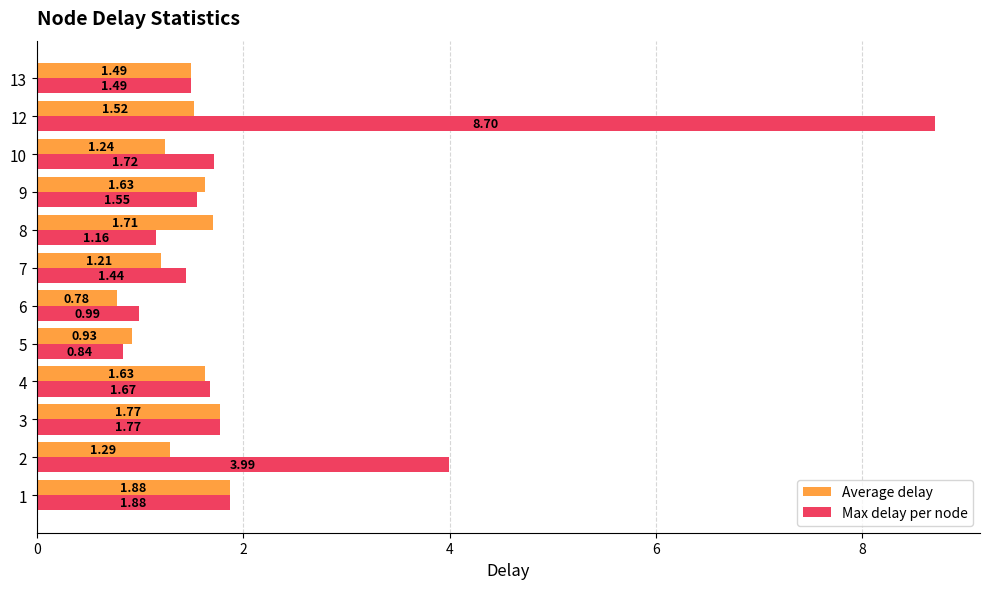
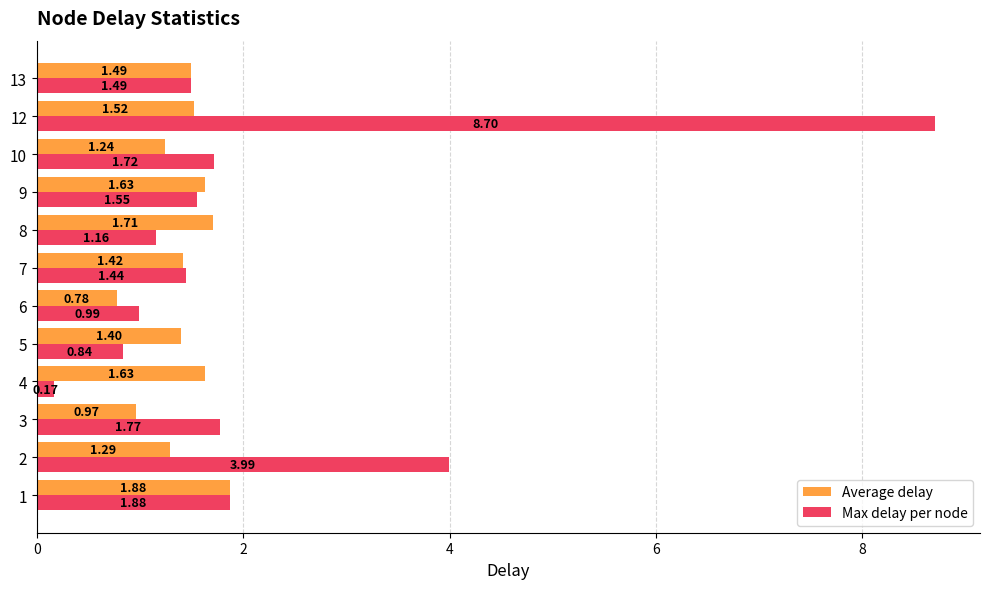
  {
    "Average delay": {
      "13": 1.49,
      "12": 1.52,
      "10": 1.24,
      "9": 1.63,
      "8": 1.71,
-     "7": 1.21,
+     "7": 1.42,
      "6": 0.78,
-     "5": 0.93,
+     "5": 1.40,
      "4": 1.63,
-     "3": 1.77,
+     "3": 0.97,
      "2": 1.29,
      "1": 1.88
    },
    "Max delay per node": {
      "13": 1.49,
      "12": 8.70,
      "10": 1.72,
      "9": 1.55,
      "8": 1.16,
      "7": 1.44,
      "6": 0.99,
      "5": 0.84,
-     "4": 1.67,
+     "4": 0.17,
      "3": 1.77,
      "2": 3.99,
      "1": 1.88
    }
  }
